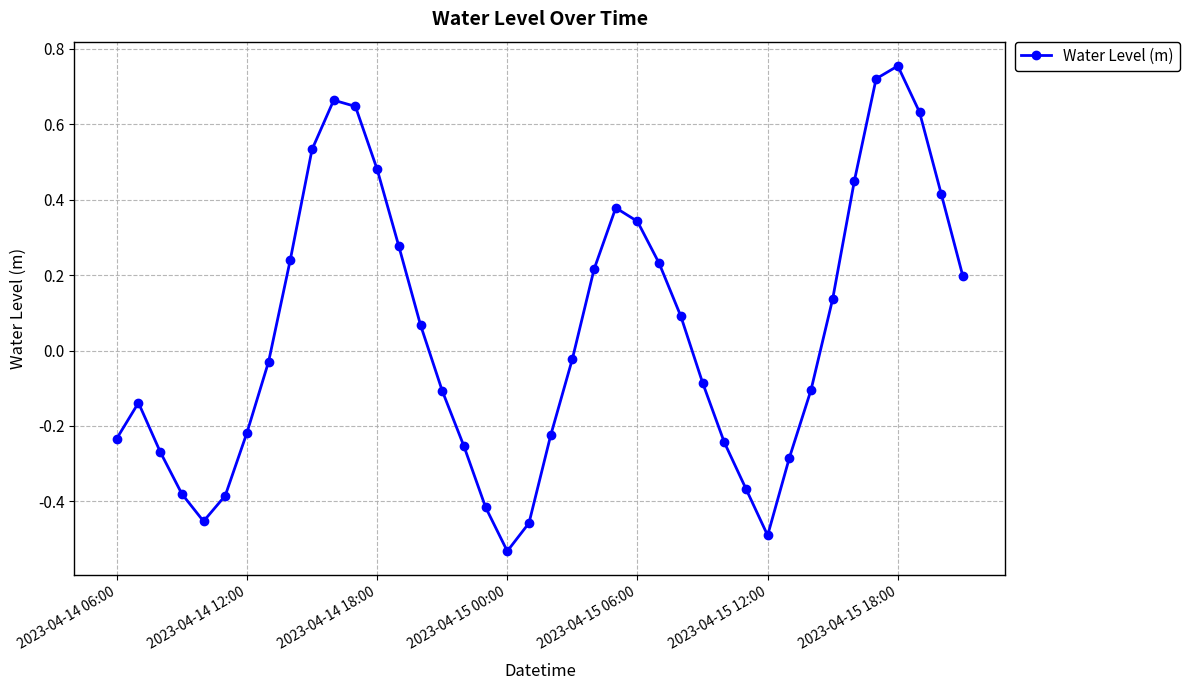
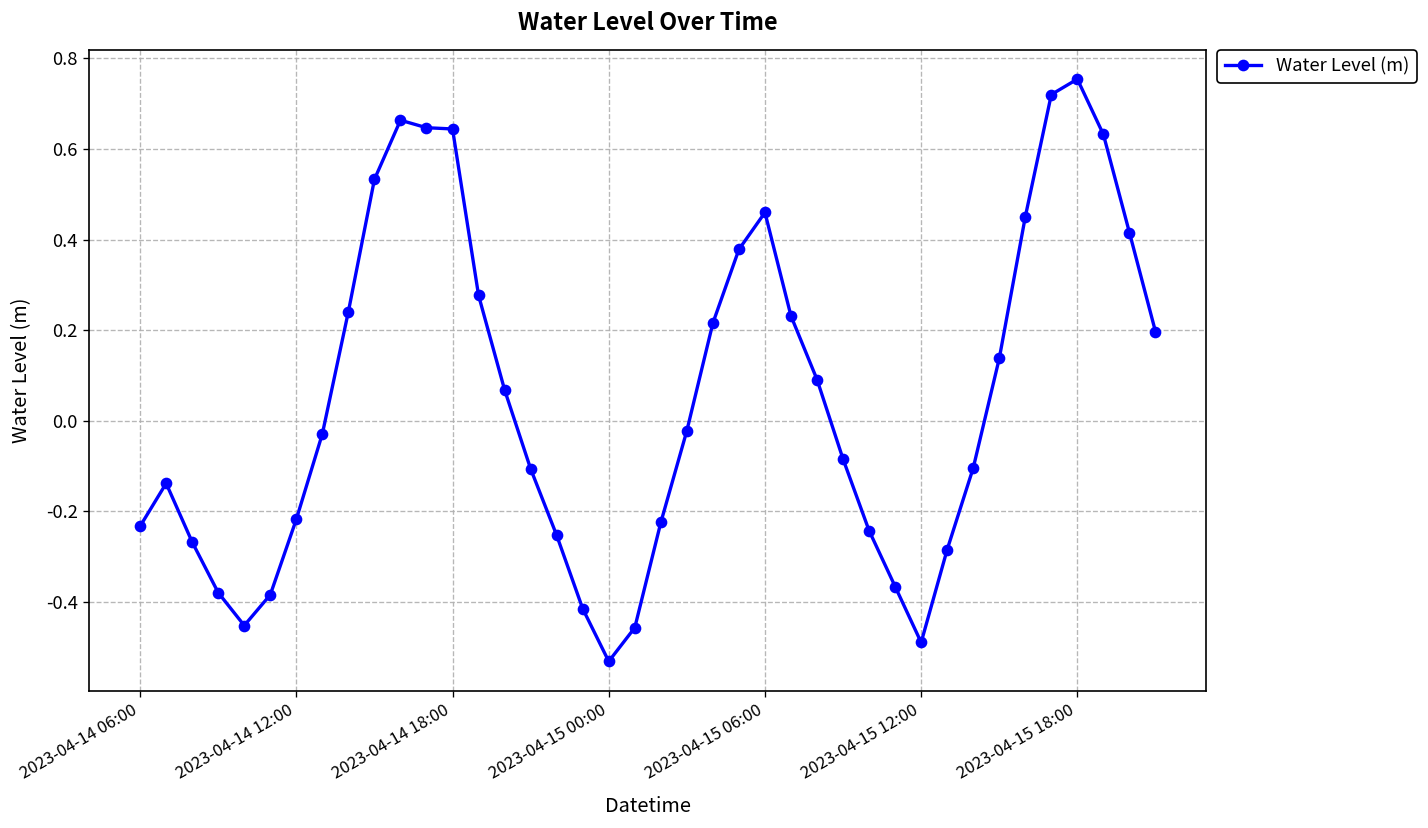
  {
    "2023-04-14 06:00": -0.23,
    "2023-04-14 12:00": -0.22,
-   "2023-04-14 18:00": 0.48,
+   "2023-04-14 18:00": 0.64,
    "2023-04-15 00:00": -0.53,
-   "2023-04-15 06:00": 0.34,
+   "2023-04-15 06:00": 0.46,
    "2023-04-15 12:00": -0.49,
    "2023-04-15 18:00": 0.75
  }
